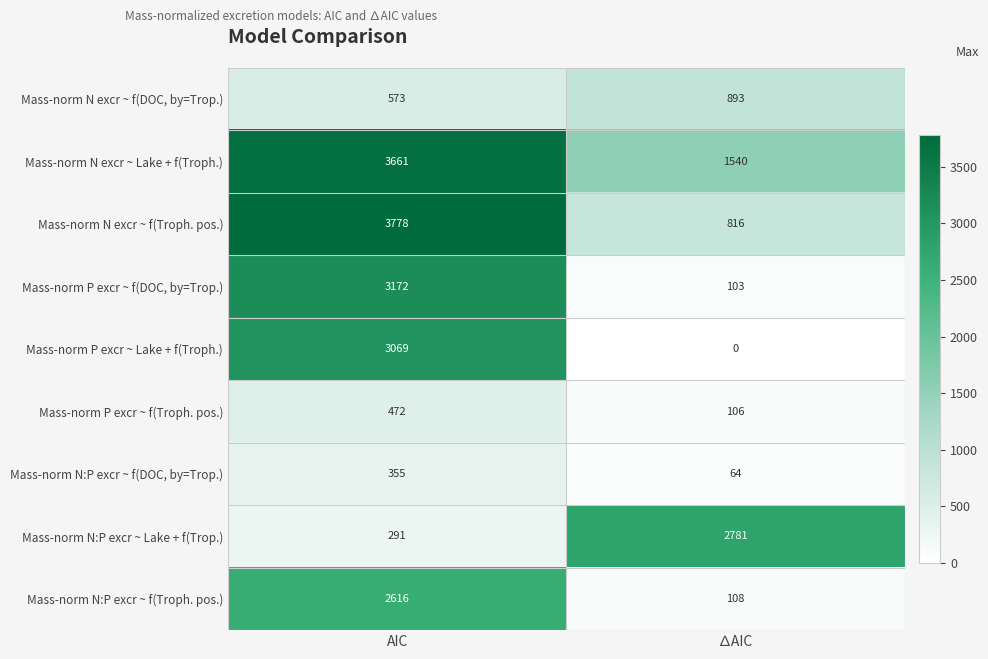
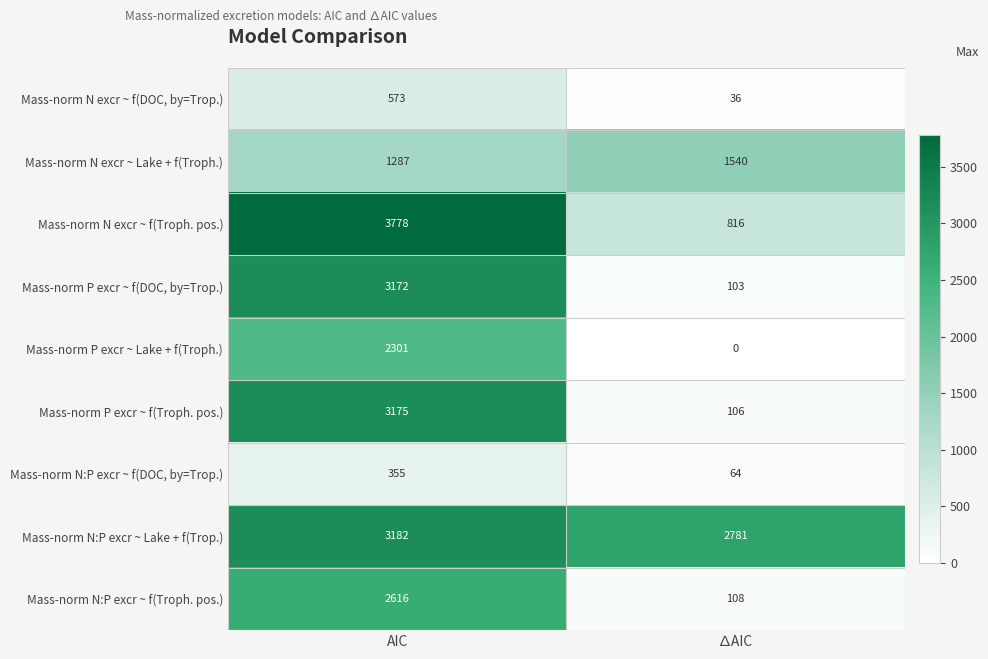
  {
    "Mass-norm N excr ~ f(DOC, by=Trop.)": {
      "AIC": 573,
-     "∆AIC": 893
+     "∆AIC": 36
    },
    "Mass-norm N excr ~ Lake + f(Troph.)": {
-     "AIC": 3661,
+     "AIC": 1287,
      "∆AIC": 1540
    },
    "Mass-norm N excr ~ f(Troph. pos.)": {
      "AIC": 3778,
      "∆AIC": 816
    },
    "Mass-norm P excr ~ f(DOC, by=Trop.)": {
      "AIC": 3172,
      "∆AIC": 103
    },
    "Mass-norm P excr ~ Lake + f(Troph.)": {
-     "AIC": 3069,
+     "AIC": 2301,
      "∆AIC": 0
    },
    "Mass-norm P excr ~ f(Troph. pos.)": {
-     "AIC": 472,
+     "AIC": 3175,
      "∆AIC": 106
    },
    "Mass-norm N:P excr ~ f(DOC, by=Trop.)": {
      "AIC": 355,
      "∆AIC": 64
    },
    "Mass-norm N:P excr ~ Lake + f(Trop.)": {
-     "AIC": 291,
+     "AIC": 3182,
      "∆AIC": 2781
    },
    "Mass-norm N:P excr ~ f(Troph. pos.)": {
      "AIC": 2616,
      "∆AIC": 108
    }
  }
